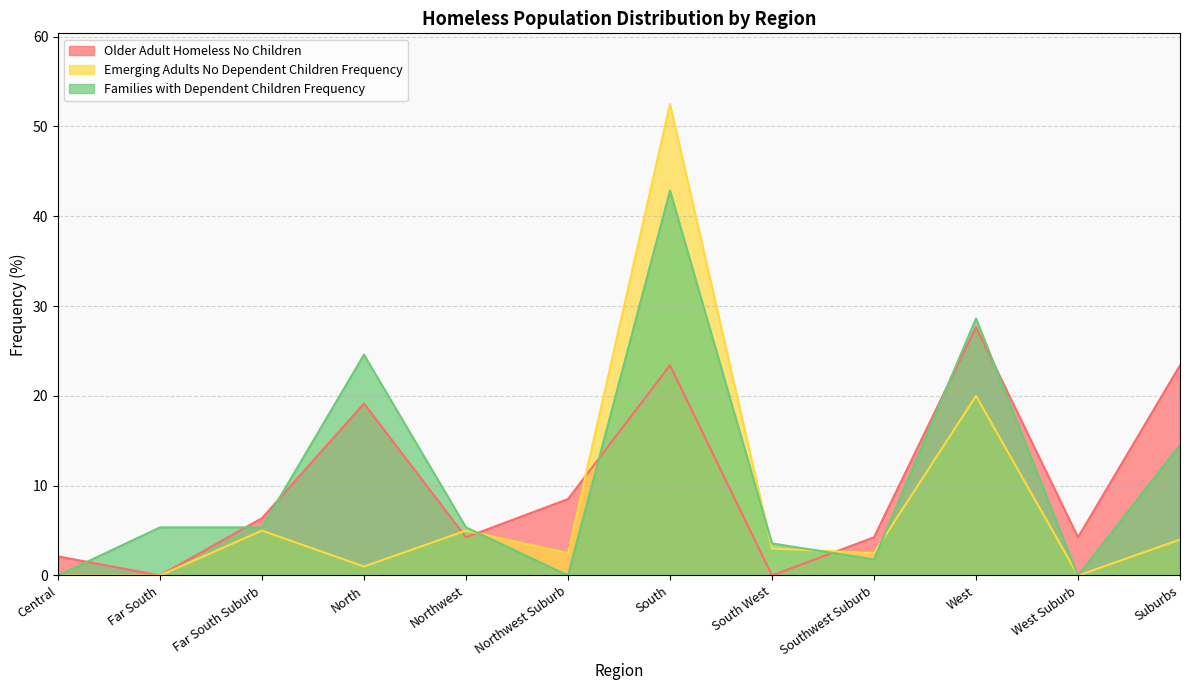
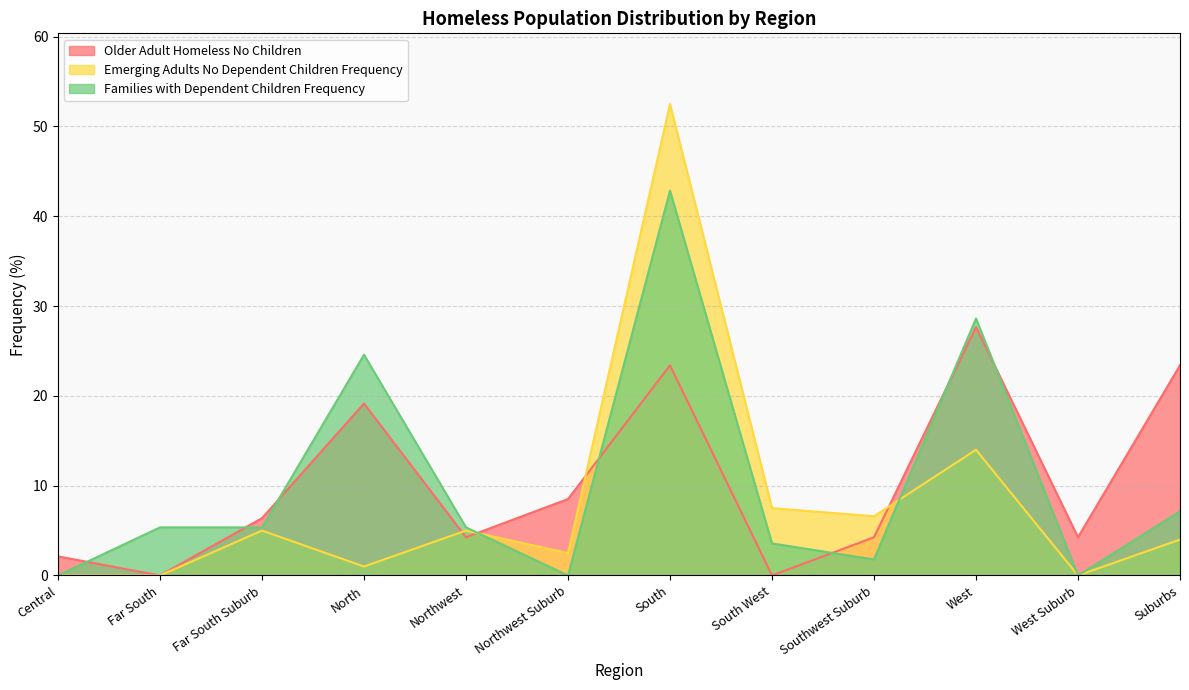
  {
    "Older Adult Homeless No Children": {
      "Central": 2,
      "Far South Suburb": 6,
      "North": 19,
      "Northwest": 4,
      "Northwest Suburb": 9,
      "South": 23,
      "South West": 0,
      "Southwest Suburb": 4,
      "West": 28,
      "West Suburb": 4,
      "Suburbs": 23
    },
    "Emerging Adults No Dependent Children Frequency": {
      "Far South Suburb": 5,
      "North": 1,
      "Northwest": 5,
      "Northwest Suburb": 3,
      "South": 53,
-     "South West": 3,
-     "Southwest Suburb": 3,
-     "West": 20,
+     "South West": 8,
+     "Southwest Suburb": 7,
+     "West": 14,
      "Suburbs": 4
    },
    "Families with Dependent Children Frequency": {
      "Far South": 5,
      "Far South Suburb": 5,
      "North": 25,
      "Northwest": 5,
      "Northwest Suburb": 0,
      "South": 43,
      "South West": 4,
      "Southwest Suburb": 2,
      "West": 29,
-     "Suburbs": 15
+     "Suburbs": 7
    }
  }
